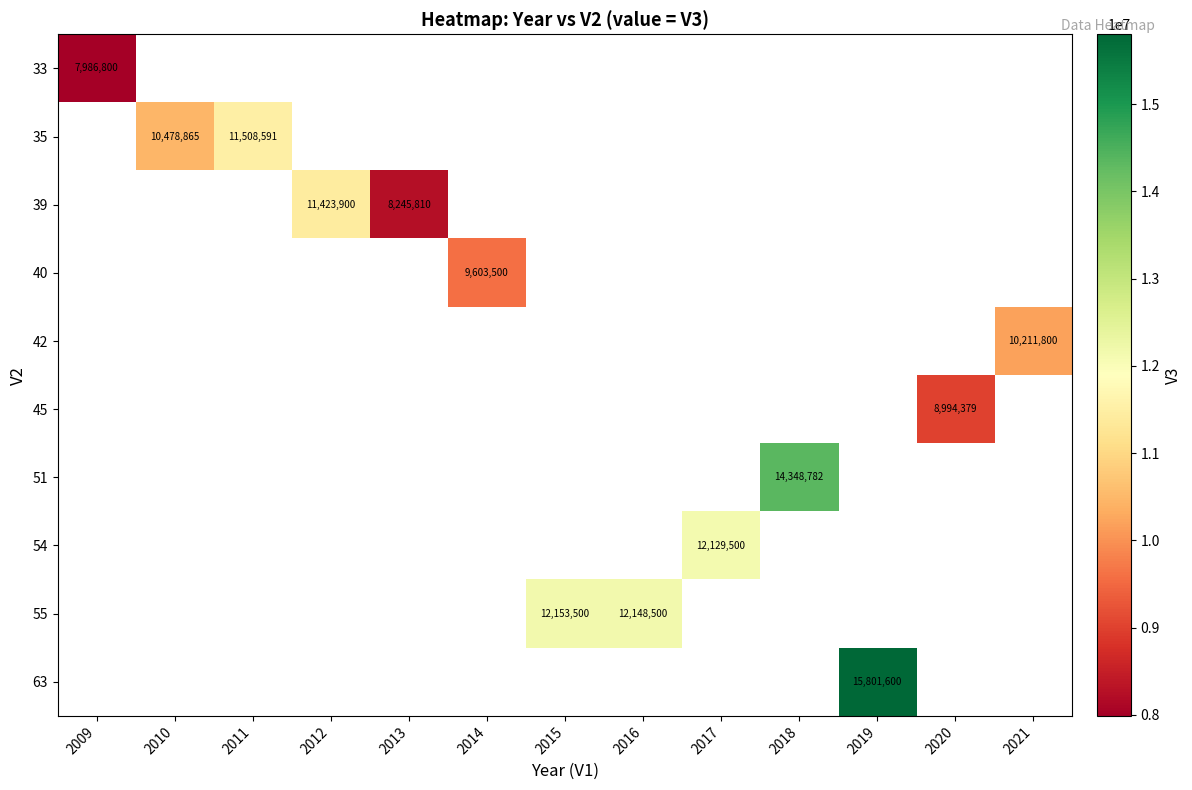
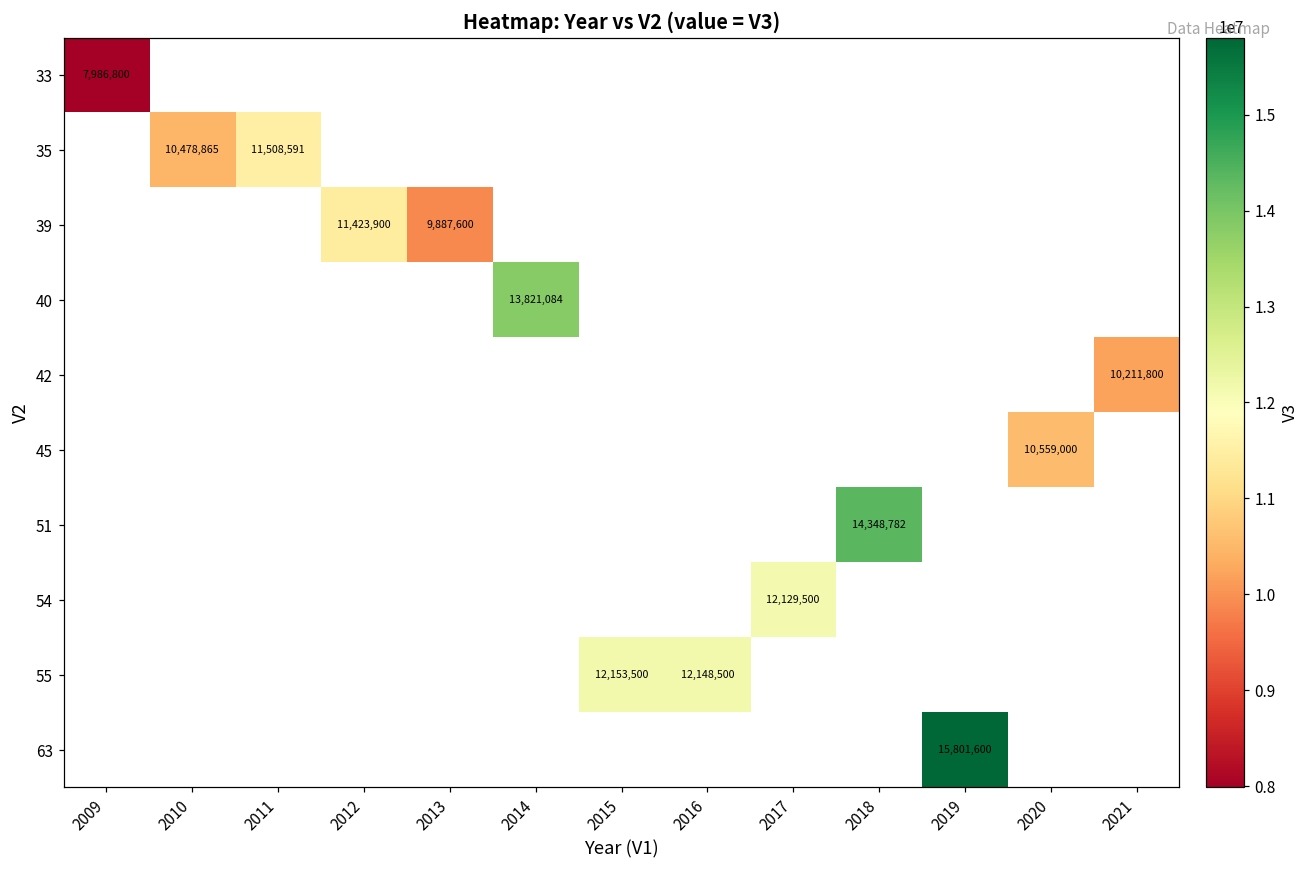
  {
    "33": {
      "2009": "7,986,800"
    },
    "35": {
      "2010": "10,478,865",
      "2011": "11,508,591"
    },
    "39": {
      "2012": "11,423,900",
-     "2013": "8,245,810"
+     "2013": "9,887,600"
    },
    "40": {
-     "2014": "9,603,500"
+     "2014": "13,821,084"
    },
    "42": {
      "2021": "10,211,800"
    },
    "45": {
-     "2020": "8,994,379"
+     "2020": "10,559,000"
    },
    "51": {
      "2018": "14,348,782"
    },
    "54": {
      "2017": "12,129,500"
    },
    "55": {
      "2015": "12,153,500",
      "2016": "12,148,500"
    },
    "63": {
      "2019": "15,801,600"
    }
  }
